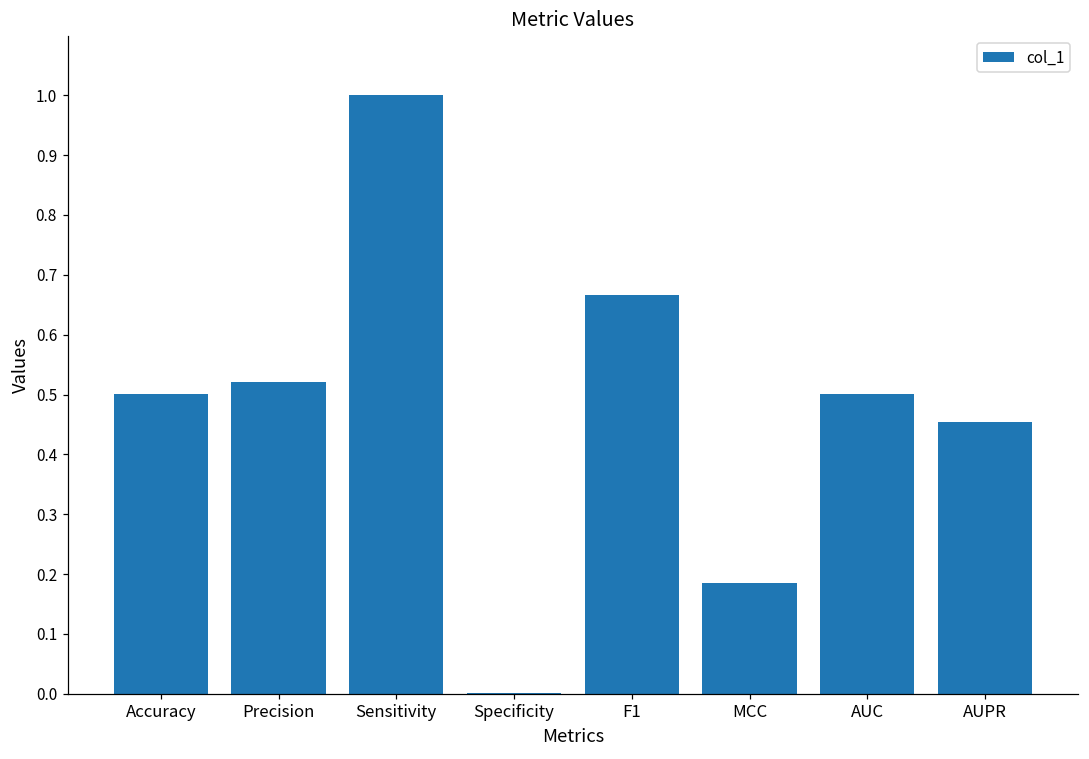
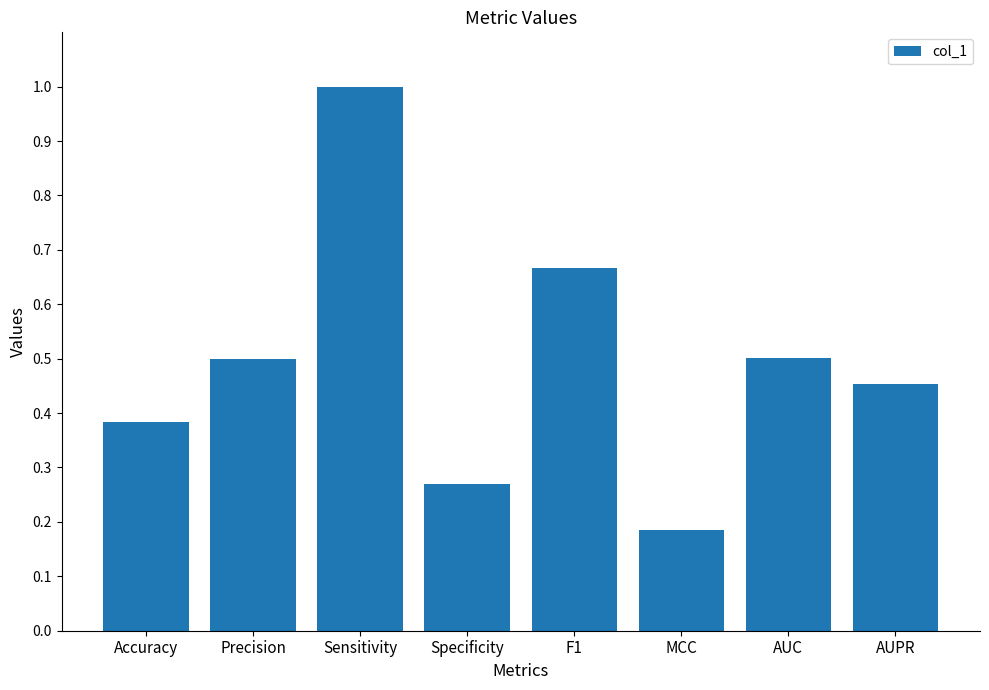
  {
-   "Accuracy": 0.50,
-   "Precision": 0.52,
+   "Accuracy": 0.38,
+   "Precision": 0.50,
    "Sensitivity": 1.00,
-   "Specificity": 0.00,
+   "Specificity": 0.27,
    "F1": 0.67,
    "MCC": 0.18,
    "AUC": 0.50,
    "AUPR": 0.45
  }
